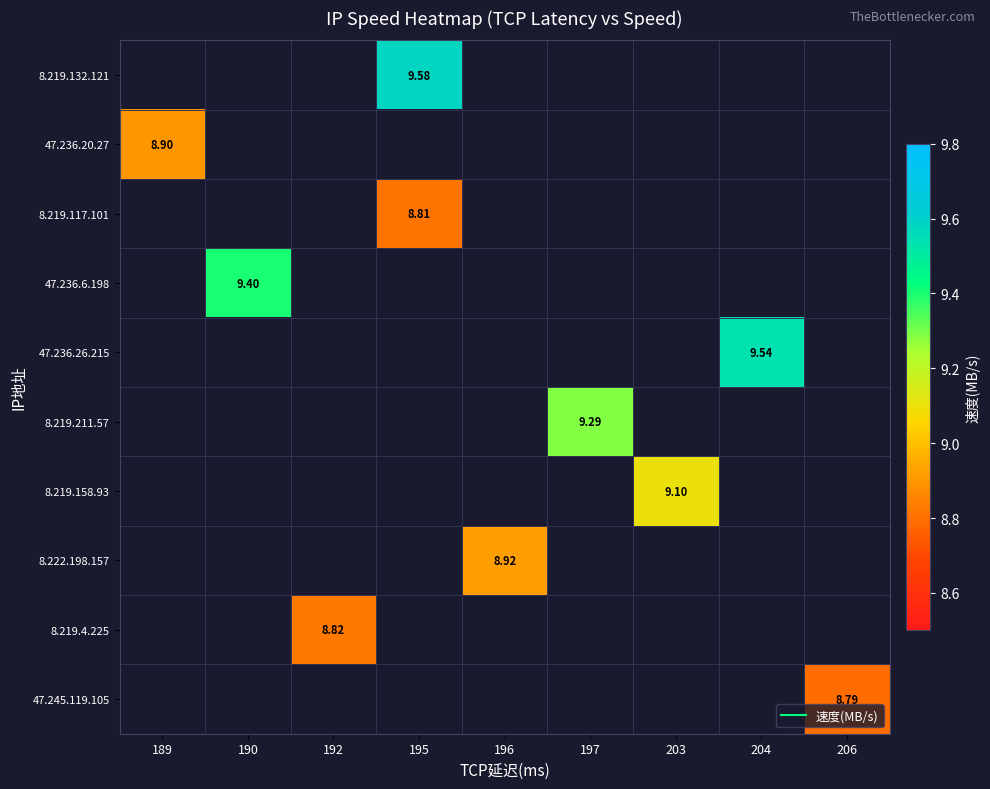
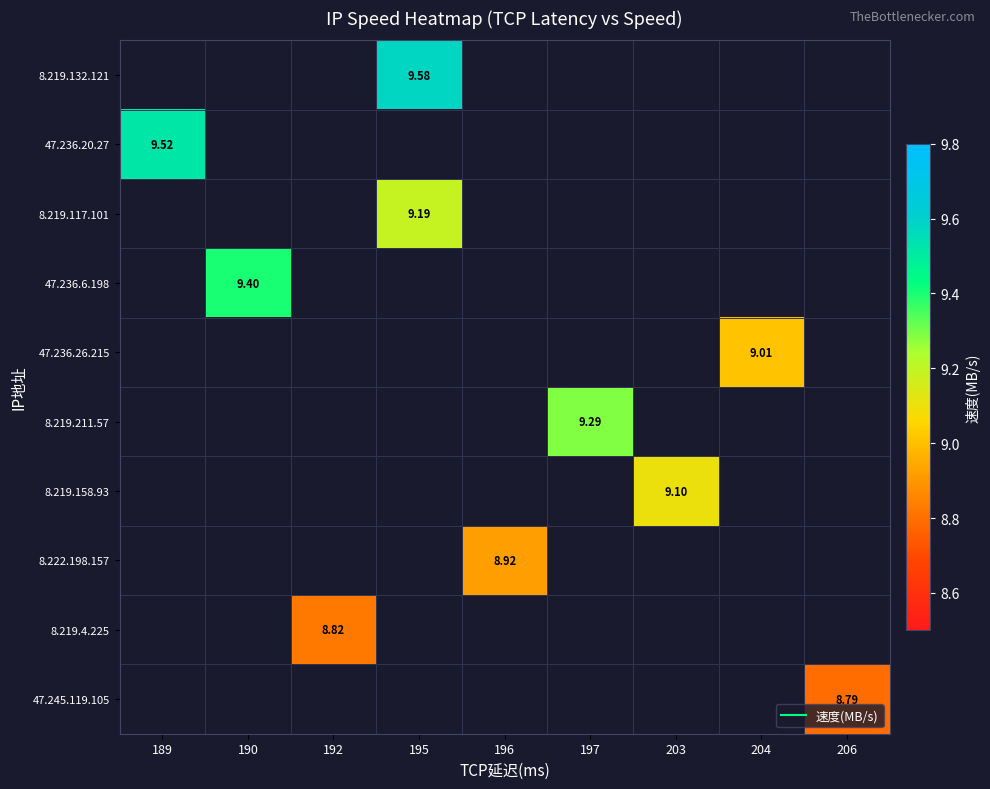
  {
    "8.219.132.121": {
      "195": 9.58
    },
    "47.236.20.27": {
-     "189": 8.90
+     "189": 9.52
    },
    "8.219.117.101": {
-     "195": 8.81
+     "195": 9.19
    },
    "47.236.6.198": {
      "190": 9.40
    },
    "47.236.26.215": {
-     "204": 9.54
+     "204": 9.01
    },
    "8.219.211.57": {
      "197": 9.29
    },
    "8.219.158.93": {
      "203": 9.10
    },
    "8.222.198.157": {
      "196": 8.92
    },
    "8.219.4.225": {
      "192": 8.82
    }
  }
